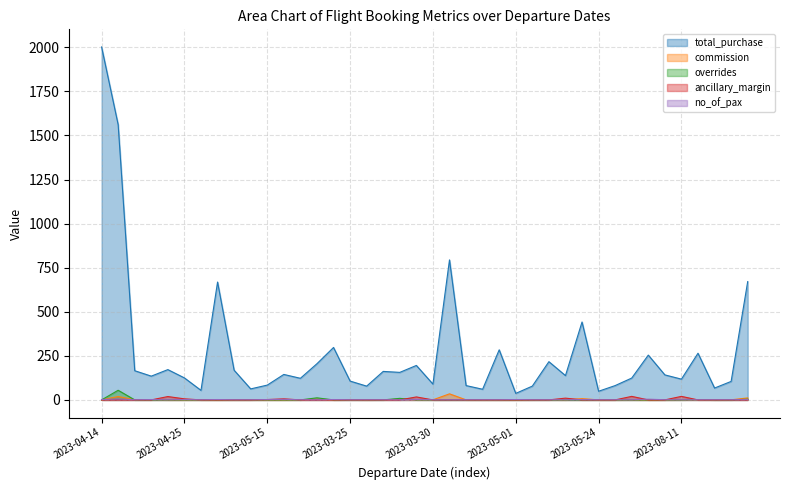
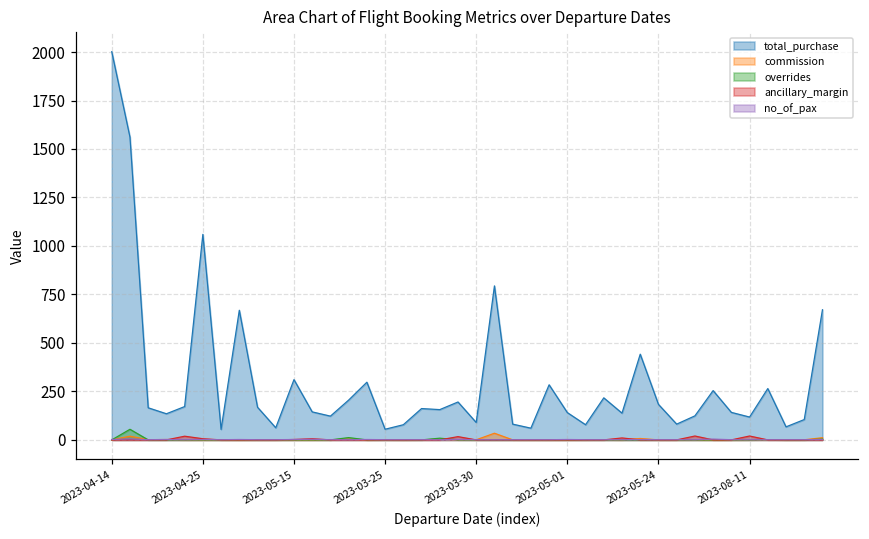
  {
    "total_purchase": {
      "2023-04-14": 2000,
-     "2023-04-25": 120,
-     "2023-05-15": 80,
-     "2023-03-25": 110,
-     "2023-05-01": 40,
-     "2023-05-24": 50,
+     "2023-04-25": 1060,
+     "2023-05-15": 310,
+     "2023-03-25": 50,
+     "2023-05-01": 140,
+     "2023-05-24": 180,
      "2023-08-11": 120
    }
  }
